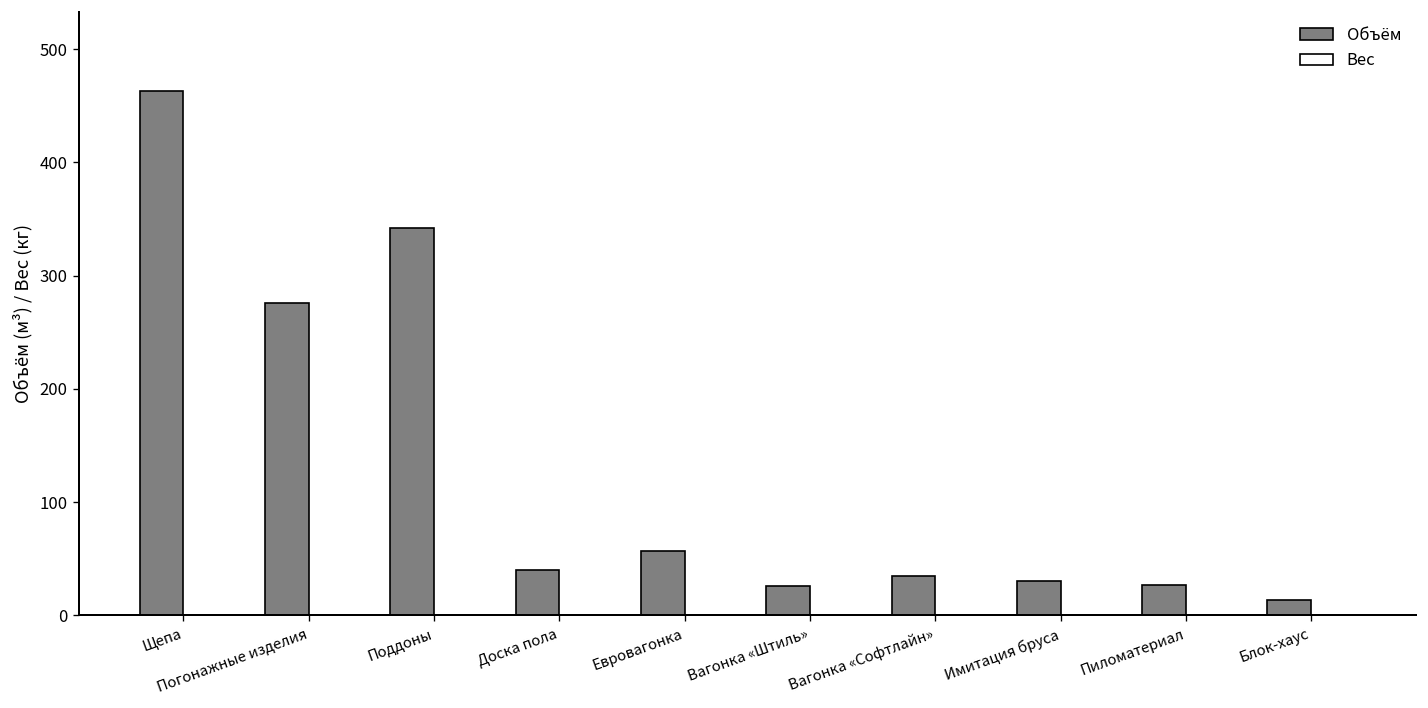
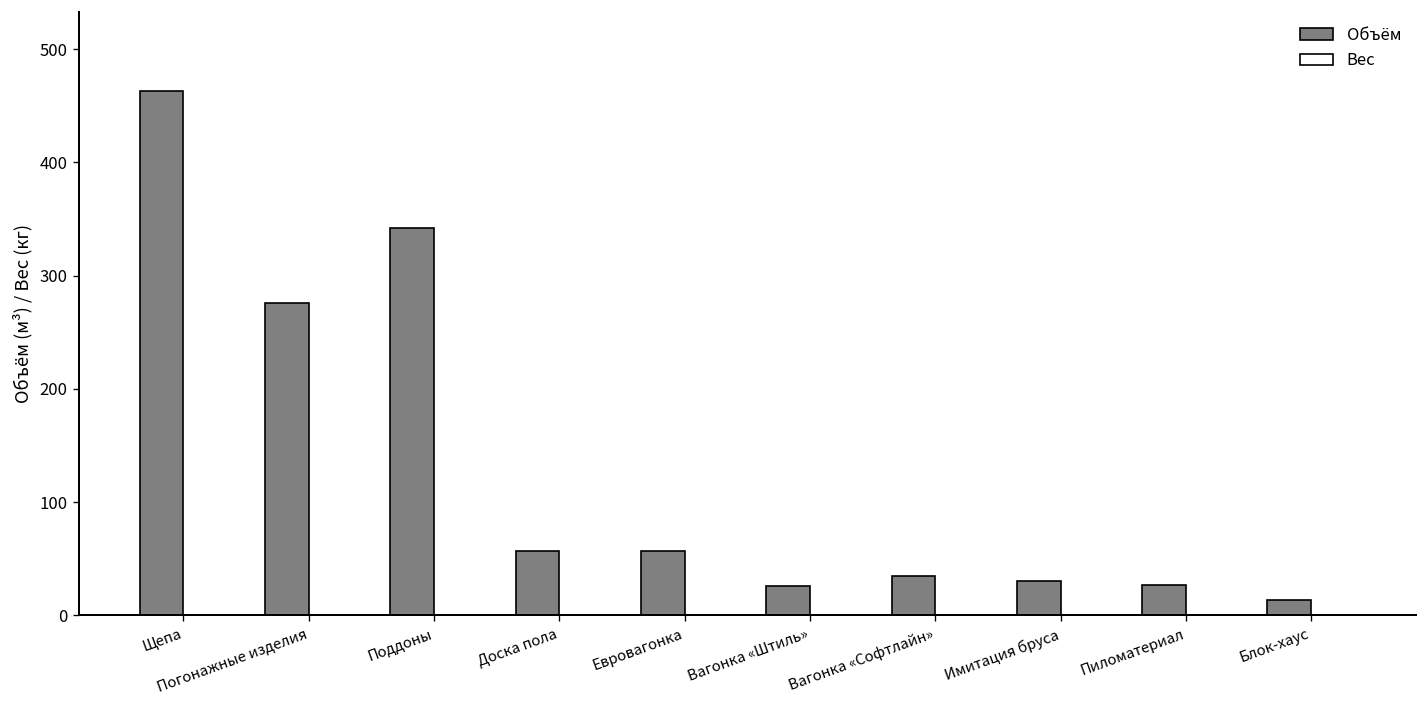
  {
    "Объём": {
      "Щепа": 460,
      "Погонажные изделия": 280,
      "Поддоны": 340,
-     "Доска пола": 40,
+     "Доска пола": 60,
      "Евровагонка": 60,
      "Вагонка «Штиль»": 30,
      "Вагонка «Софтлайн»": 30,
      "Имитация бруса": 30,
      "Пиломатериал": 30,
      "Блок-хаус": 10
    },
    "Вес": {
      "Щепа": 0,
      "Погонажные изделия": 0,
      "Поддоны": 0,
      "Доска пола": 0,
      "Евровагонка": 0,
      "Вагонка «Штиль»": 0,
      "Вагонка «Софтлайн»": 0,
      "Имитация бруса": 0,
      "Пиломатериал": 0,
      "Блок-хаус": 0
    }
  }
